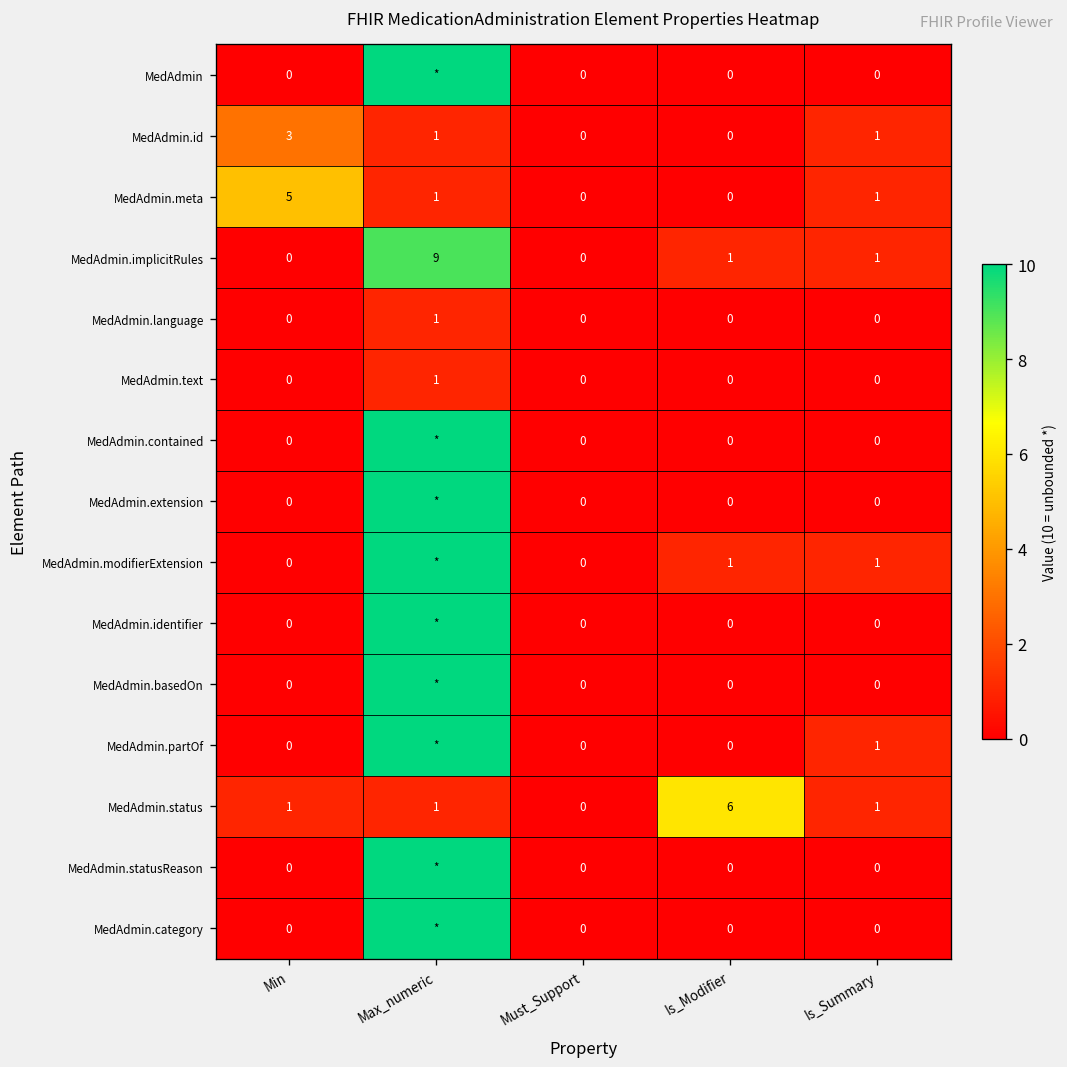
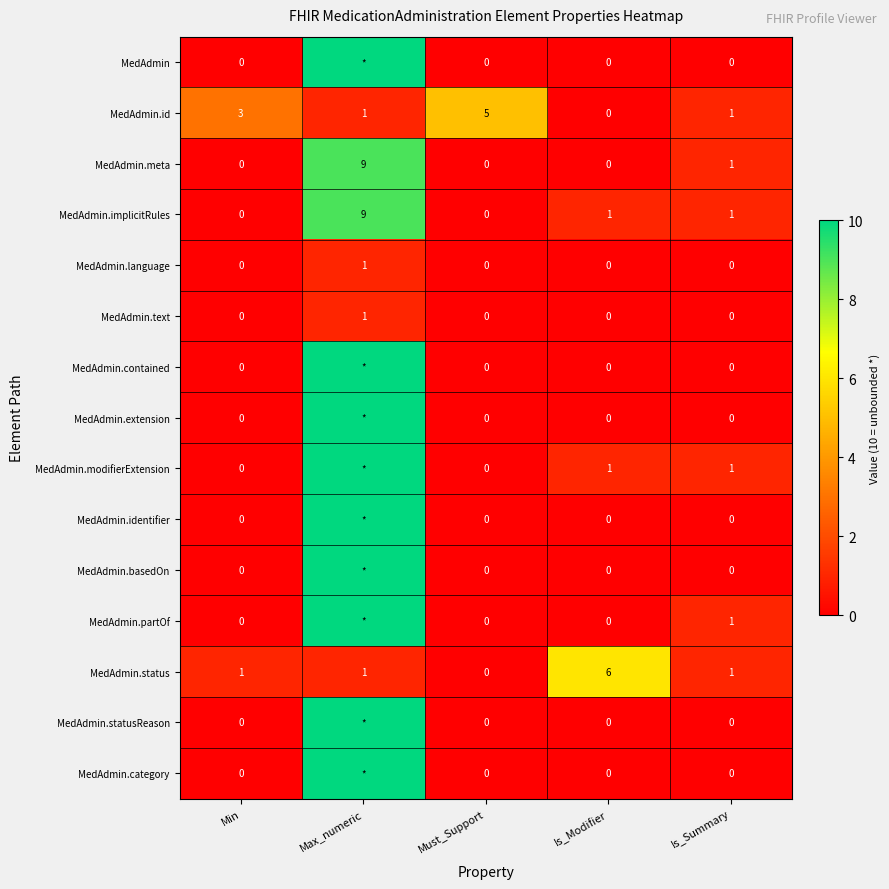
  {
    "MedAdmin": {
      "Min": 0,
      "Must_Support": 0,
      "Is_Modifier": 0,
      "Is_Summary": 0
    },
    "MedAdmin.id": {
      "Min": 3,
      "Max_numeric": 1,
-     "Must_Support": 0,
+     "Must_Support": 5,
      "Is_Modifier": 0,
      "Is_Summary": 1
    },
    "MedAdmin.meta": {
-     "Min": 5,
-     "Max_numeric": 1,
+     "Min": 0,
+     "Max_numeric": 9,
      "Must_Support": 0,
      "Is_Modifier": 0,
      "Is_Summary": 1
    },
    "MedAdmin.implicitRules": {
      "Min": 0,
      "Max_numeric": 9,
      "Must_Support": 0,
      "Is_Modifier": 1,
      "Is_Summary": 1
    },
    "MedAdmin.language": {
      "Min": 0,
      "Max_numeric": 1,
      "Must_Support": 0,
      "Is_Modifier": 0,
      "Is_Summary": 0
    },
    "MedAdmin.text": {
      "Min": 0,
      "Max_numeric": 1,
      "Must_Support": 0,
      "Is_Modifier": 0,
      "Is_Summary": 0
    },
    "MedAdmin.contained": {
      "Min": 0,
      "Must_Support": 0,
      "Is_Modifier": 0,
      "Is_Summary": 0
    },
    "MedAdmin.extension": {
      "Min": 0,
      "Must_Support": 0,
      "Is_Modifier": 0,
      "Is_Summary": 0
    },
    "MedAdmin.modifierExtension": {
      "Min": 0,
      "Must_Support": 0,
      "Is_Modifier": 1,
      "Is_Summary": 1
    },
    "MedAdmin.identifier": {
      "Min": 0,
      "Must_Support": 0,
      "Is_Modifier": 0,
      "Is_Summary": 0
    },
    "MedAdmin.basedOn": {
      "Min": 0,
      "Must_Support": 0,
      "Is_Modifier": 0,
      "Is_Summary": 0
    },
    "MedAdmin.partOf": {
      "Min": 0,
      "Must_Support": 0,
      "Is_Modifier": 0,
      "Is_Summary": 1
    },
    "MedAdmin.status": {
      "Min": 1,
      "Max_numeric": 1,
      "Must_Support": 0,
      "Is_Modifier": 6,
      "Is_Summary": 1
    },
    "MedAdmin.statusReason": {
      "Min": 0,
      "Must_Support": 0,
      "Is_Modifier": 0,
      "Is_Summary": 0
    },
    "MedAdmin.category": {
      "Min": 0,
      "Must_Support": 0,
      "Is_Modifier": 0,
      "Is_Summary": 0
    }
  }
